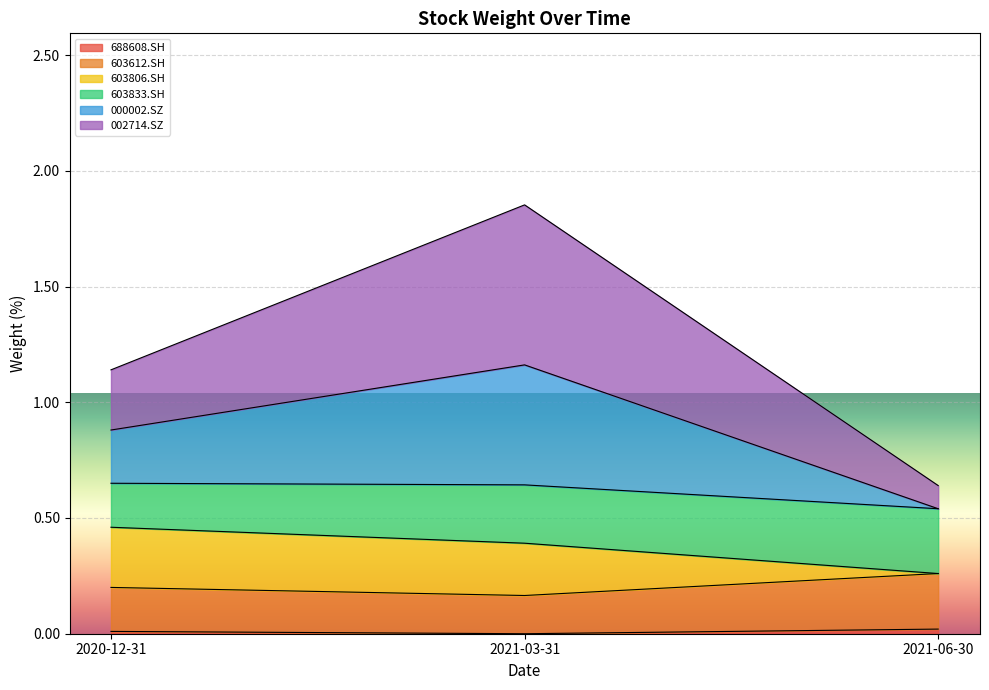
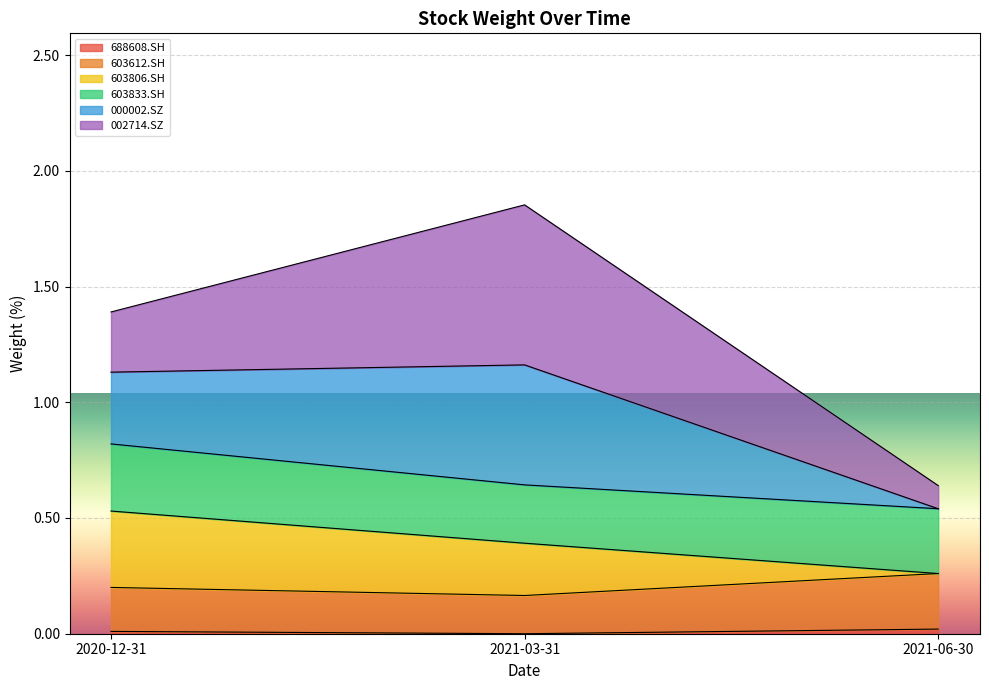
  {
    "603806.SH": {
-     "2020-12-31": 0.26,
+     "2020-12-31": 0.33,
      "2021-03-31": 0.23
    },
    "603833.SH": {
-     "2020-12-31": 0.19,
+     "2020-12-31": 0.29,
      "2021-03-31": 0.25
    },
    "000002.SZ": {
-     "2020-12-31": 0.23,
+     "2020-12-31": 0.31,
      "2021-03-31": 0.52
    },
    "002714.SZ": {
      "2020-12-31": 0.26,
      "2021-03-31": 0.69,
      "2021-06-30": 0.10
    }
  }
